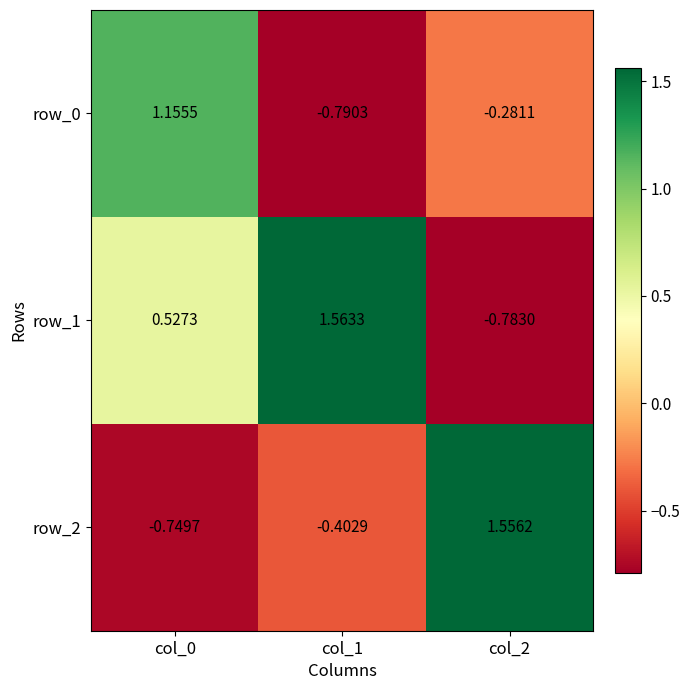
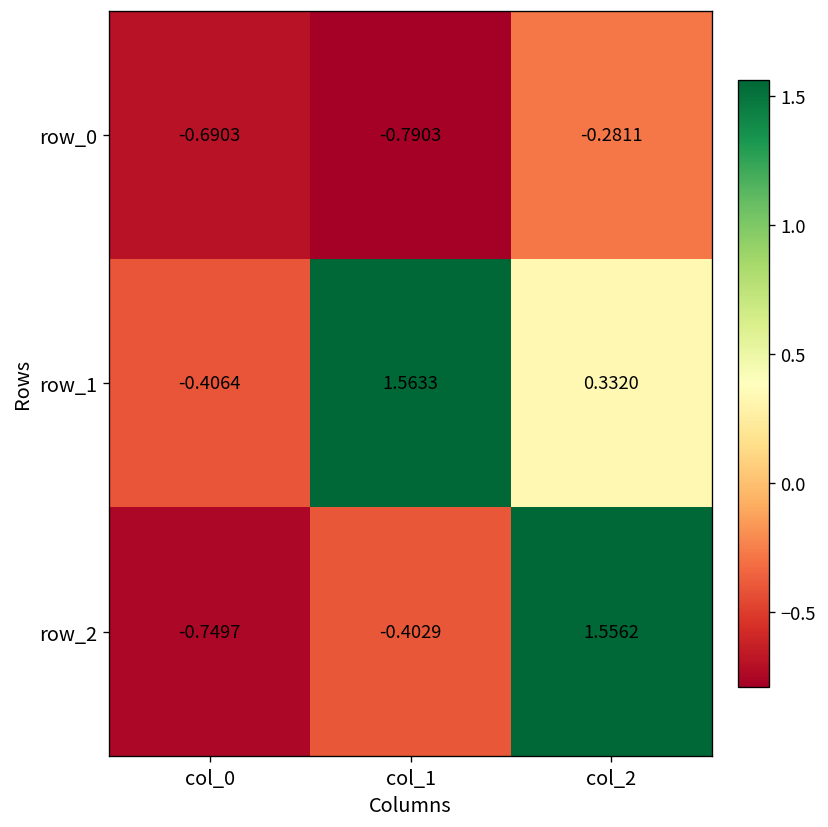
  {
    "row_0": {
-     "col_0": 1.1555,
+     "col_0": -0.6903,
      "col_1": -0.7903,
      "col_2": -0.2811
    },
    "row_1": {
-     "col_0": 0.5273,
+     "col_0": -0.4064,
      "col_1": 1.5633,
-     "col_2": -0.7830
+     "col_2": 0.3320
    },
    "row_2": {
      "col_0": -0.7497,
      "col_1": -0.4029,
      "col_2": 1.5562
    }
  }
